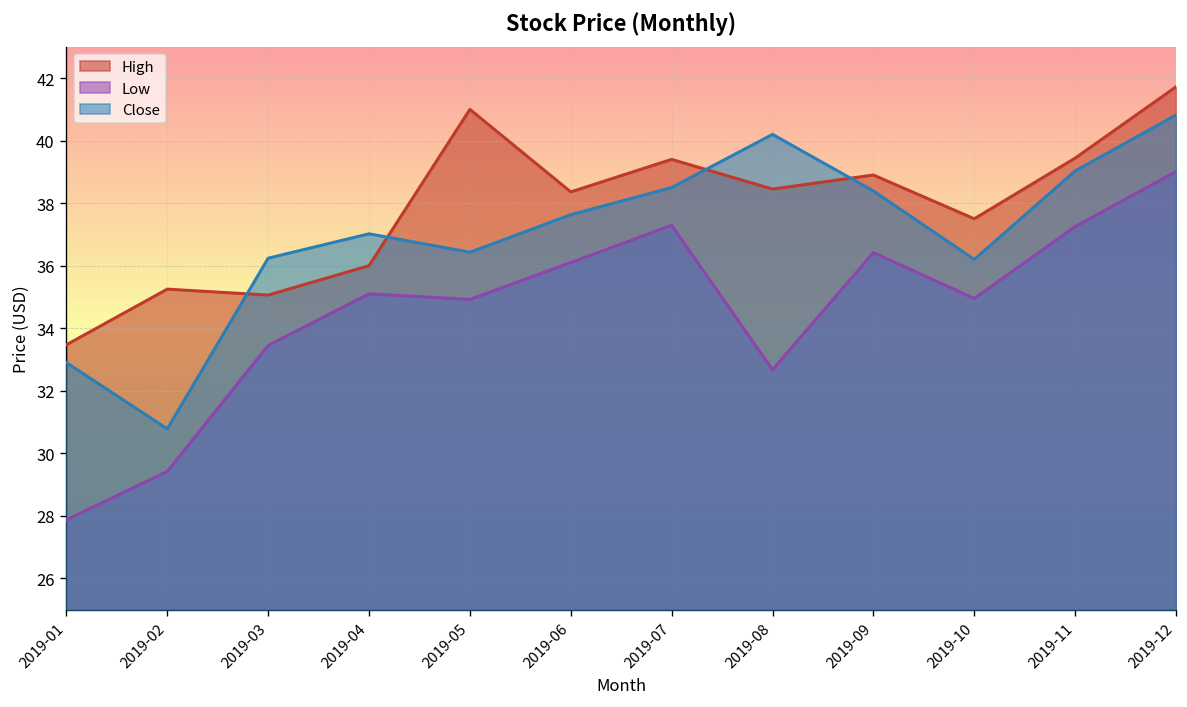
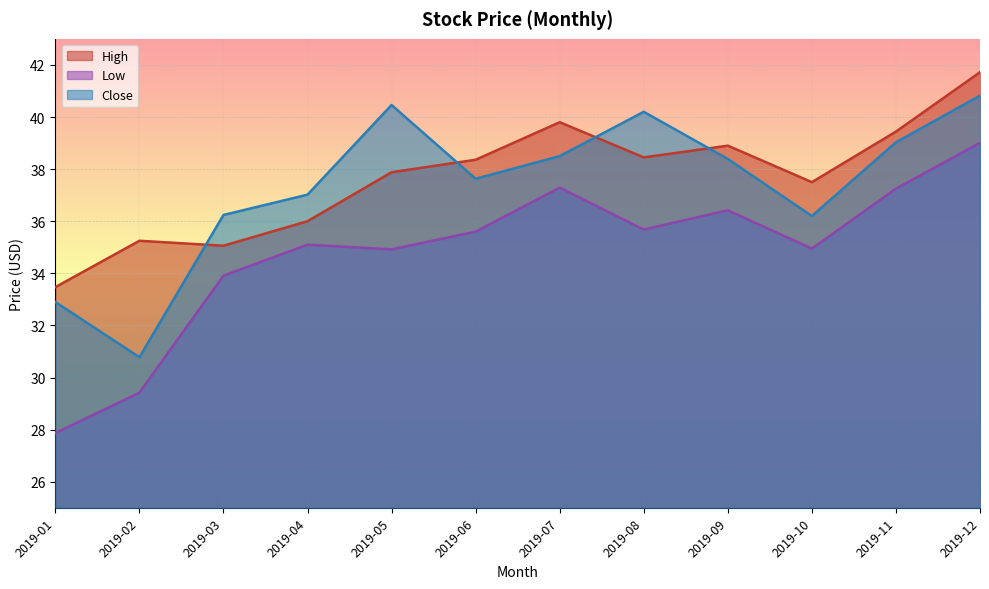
  {
    "High": {
      "2019-01": 33.5,
      "2019-02": 35.3,
      "2019-03": 35.1,
      "2019-04": 36.0,
-     "2019-05": 41.0,
+     "2019-05": 37.9,
      "2019-06": 38.4,
-     "2019-07": 39.4,
+     "2019-07": 39.8,
      "2019-08": 38.5,
      "2019-09": 38.9,
      "2019-10": 37.5,
      "2019-11": 39.4,
      "2019-12": 41.7
    },
    "Low": {
      "2019-01": 27.9,
      "2019-02": 29.4,
-     "2019-03": 33.5,
+     "2019-03": 33.9,
      "2019-04": 35.1,
      "2019-05": 34.9,
-     "2019-06": 36.1,
+     "2019-06": 35.6,
      "2019-07": 37.3,
-     "2019-08": 32.7,
+     "2019-08": 35.7,
      "2019-09": 36.4,
      "2019-10": 35.0,
      "2019-11": 37.3,
      "2019-12": 39.0
    },
    "Close": {
      "2019-01": 32.9,
      "2019-02": 30.8,
      "2019-03": 36.2,
      "2019-04": 37.0,
-     "2019-05": 36.4,
+     "2019-05": 40.5,
      "2019-06": 37.6,
      "2019-07": 38.5,
      "2019-08": 40.2,
      "2019-09": 38.4,
      "2019-10": 36.2,
      "2019-11": 39.0,
      "2019-12": 40.8
    }
  }
